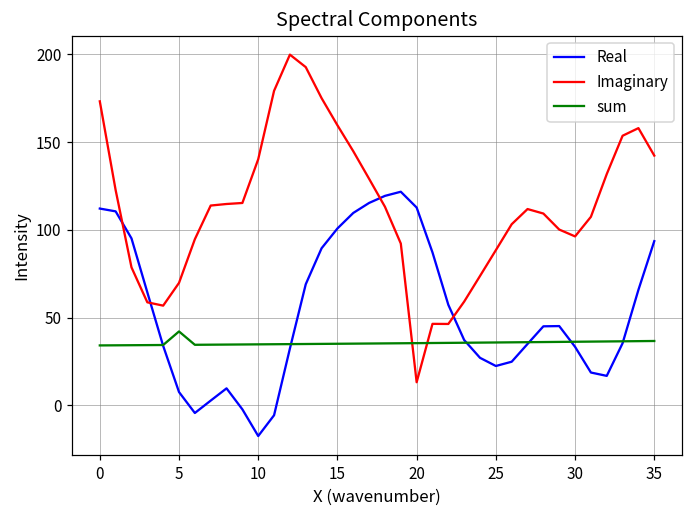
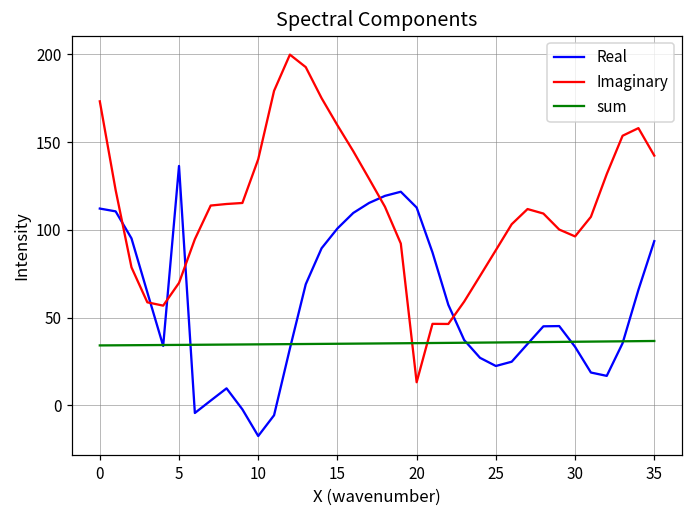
  {
    "Real": {
      "0": 112,
-     "5": 8,
+     "5": 136,
      "10": -18,
      "15": 101,
      "20": 113,
      "25": 22,
      "30": 33,
      "35": 94
    },
    "Imaginary": {
      "0": 173,
      "5": 70,
      "10": 140,
      "15": 160,
      "20": 13,
      "25": 88,
      "30": 96,
      "35": 142
    },
    "sum": {
      "0": 34,
-     "5": 42,
+     "5": 34,
      "10": 35,
      "15": 35,
      "20": 35,
      "25": 36,
      "30": 36,
      "35": 37
    }
  }
